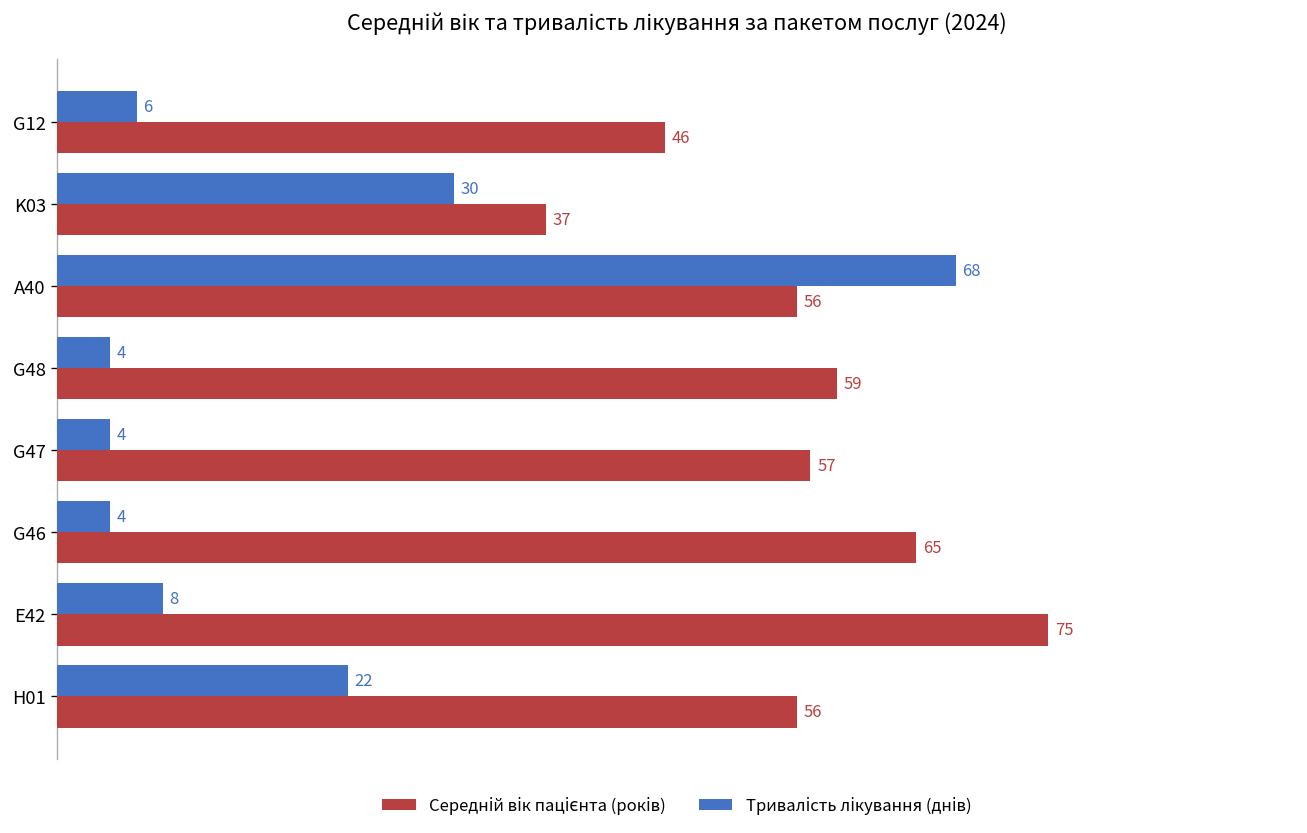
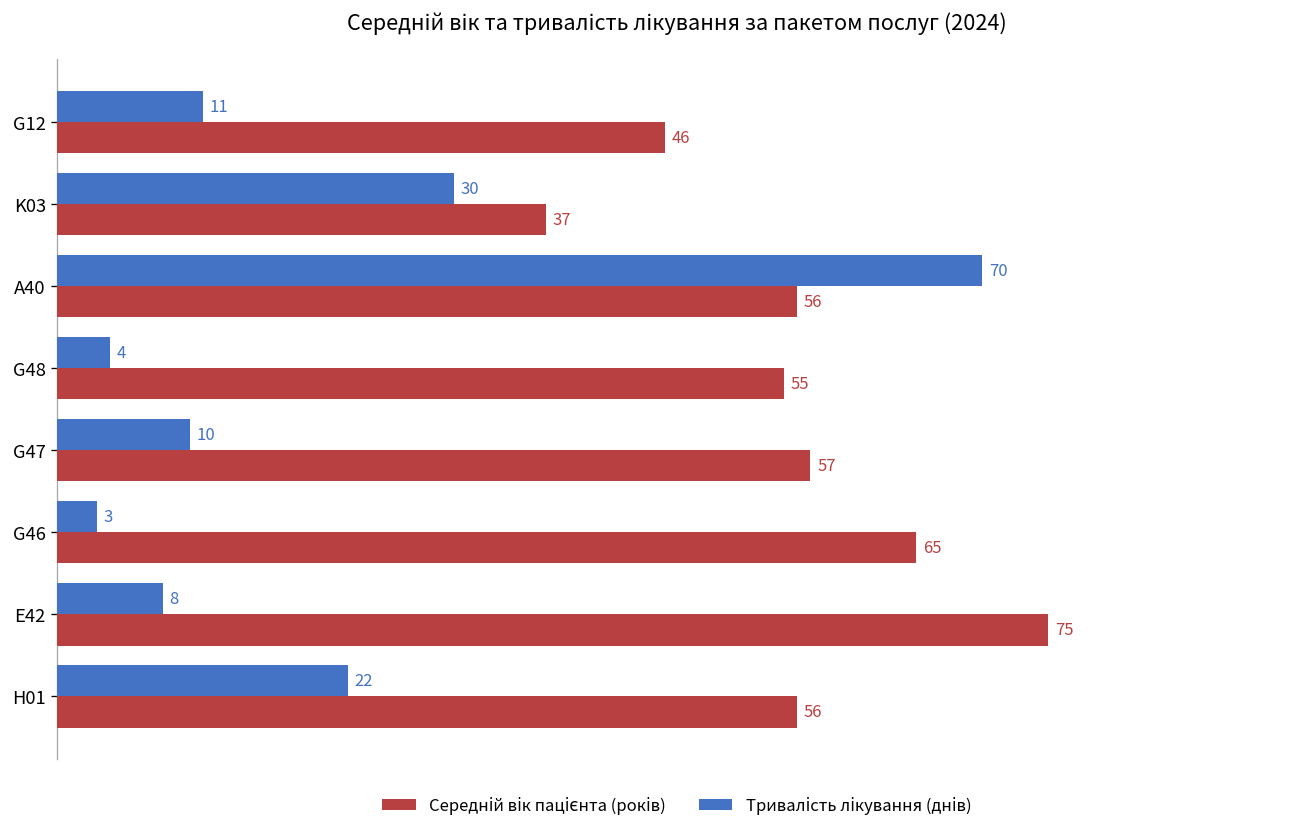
  {
    "Середній вік пацієнта (років)": {
      "G12": 46,
      "K03": 37,
      "A40": 56,
-     "G48": 59,
+     "G48": 55,
      "G47": 57,
      "G46": 65,
      "E42": 75,
      "H01": 56
    },
    "Тривалість лікування (днів)": {
-     "G12": 6,
+     "G12": 11,
      "K03": 30,
-     "A40": 68,
+     "A40": 70,
      "G48": 4,
-     "G47": 4,
-     "G46": 4,
+     "G47": 10,
+     "G46": 3,
      "E42": 8,
      "H01": 22
    }
  }
